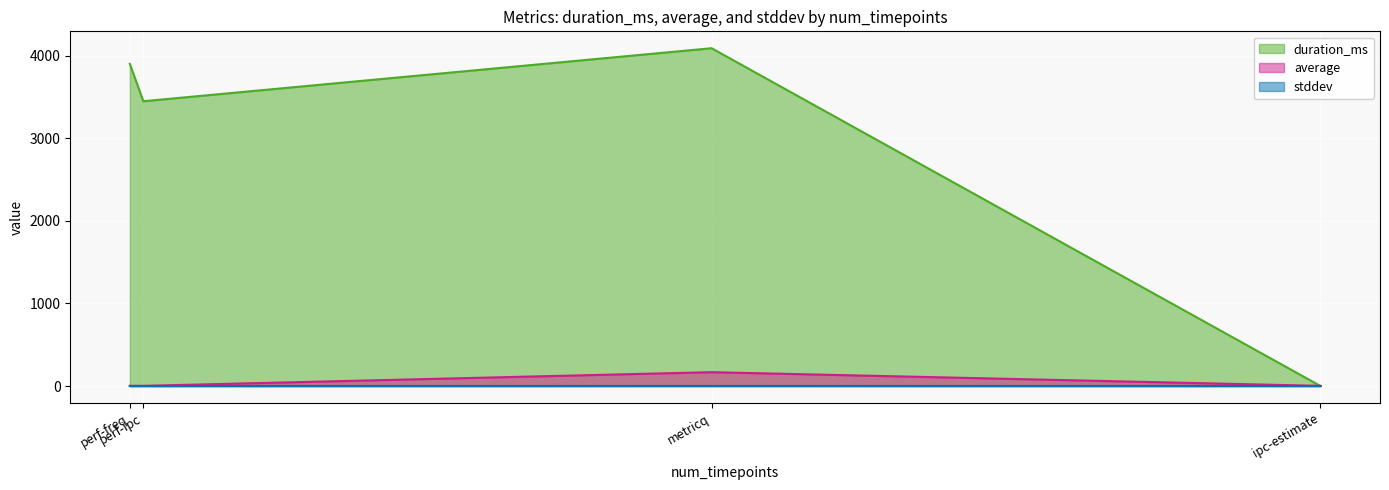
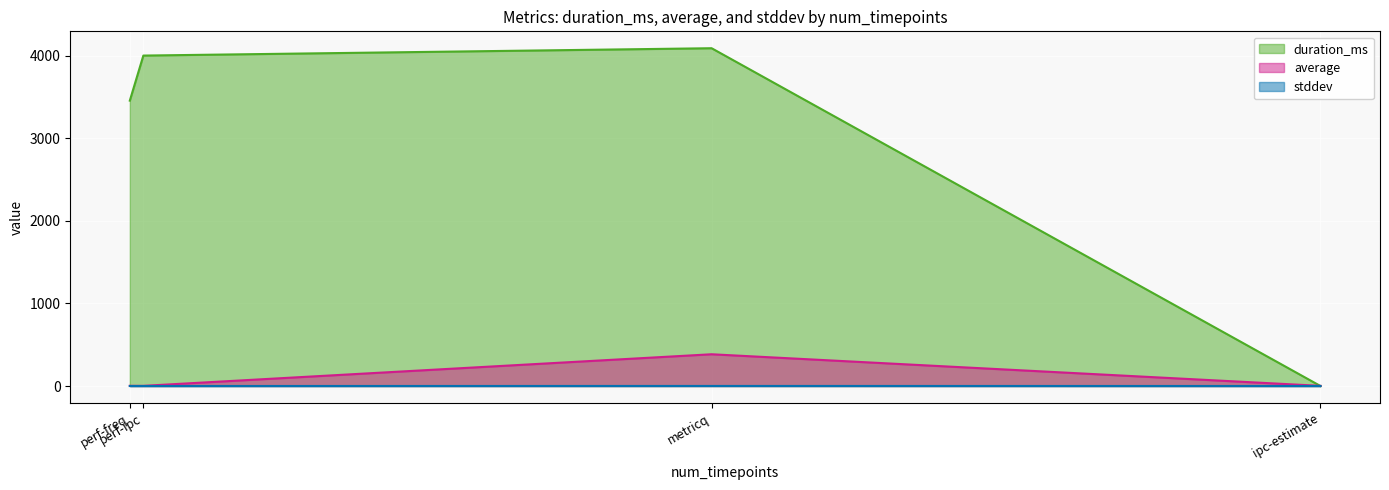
  {
    "duration_ms": {
-     "perf-freq": 3900,
-     "perf-ipc": 3400,
+     "perf-freq": 3500,
+     "perf-ipc": 4000,
      "metricq": 4100
    },
    "average": {
-     "metricq": 200
+     "metricq": 400
    },
    "stddev": {
      "metricq": 0
    }
  }
